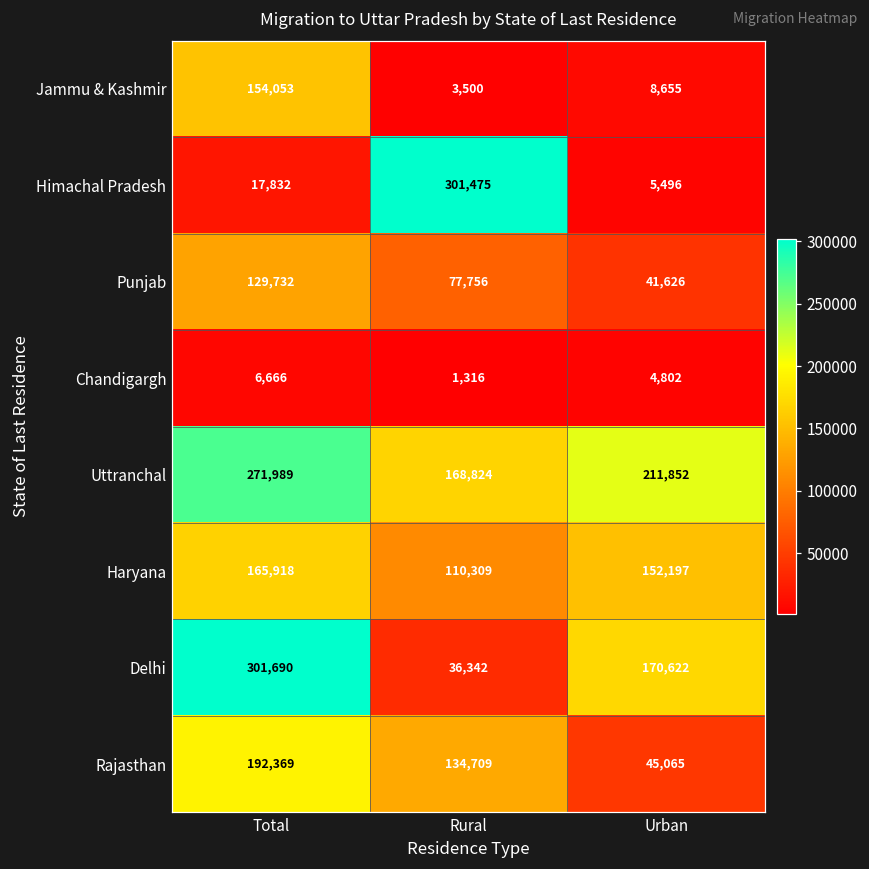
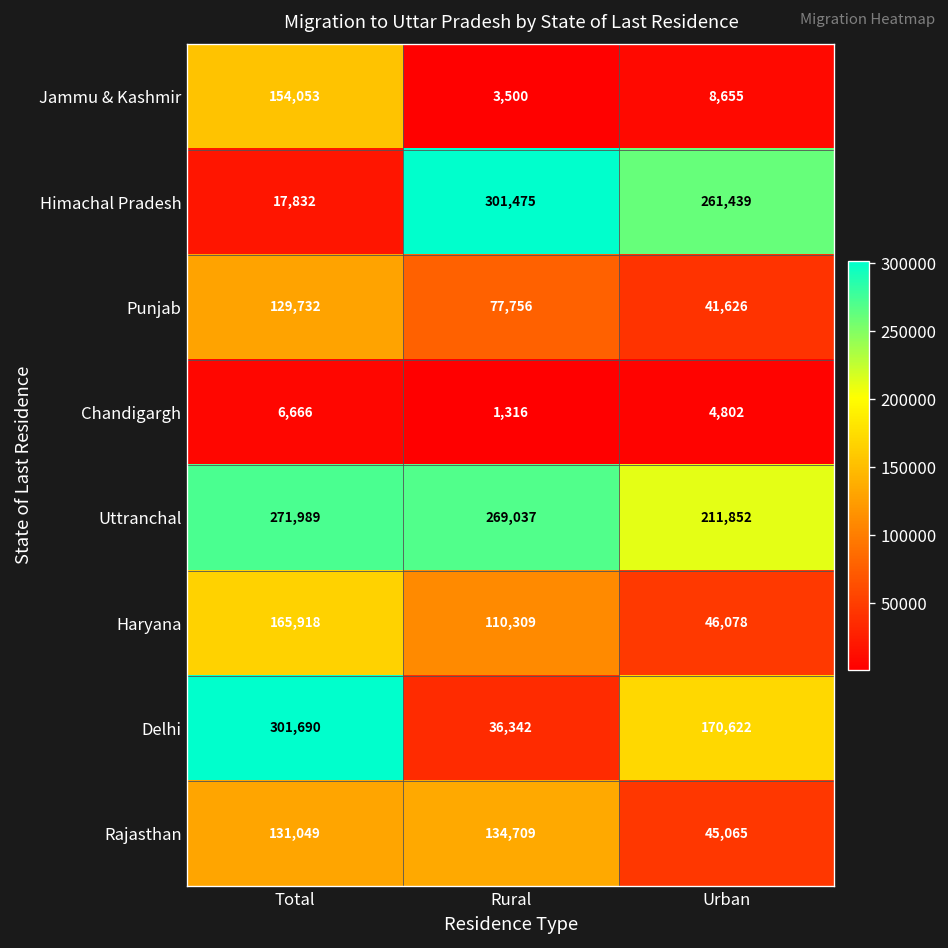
  {
    "Jammu & Kashmir": {
      "Total": "154,053",
      "Rural": "3,500",
      "Urban": "8,655"
    },
    "Himachal Pradesh": {
      "Total": "17,832",
      "Rural": "301,475",
-     "Urban": "5,496"
+     "Urban": "261,439"
    },
    "Punjab": {
      "Total": "129,732",
      "Rural": "77,756",
      "Urban": "41,626"
    },
    "Chandigargh": {
      "Total": "6,666",
      "Rural": "1,316",
      "Urban": "4,802"
    },
    "Uttranchal": {
      "Total": "271,989",
-     "Rural": "168,824",
+     "Rural": "269,037",
      "Urban": "211,852"
    },
    "Haryana": {
      "Total": "165,918",
      "Rural": "110,309",
-     "Urban": "152,197"
+     "Urban": "46,078"
    },
    "Delhi": {
      "Total": "301,690",
      "Rural": "36,342",
      "Urban": "170,622"
    },
    "Rajasthan": {
-     "Total": "192,369",
+     "Total": "131,049",
      "Rural": "134,709",
      "Urban": "45,065"
    }
  }
